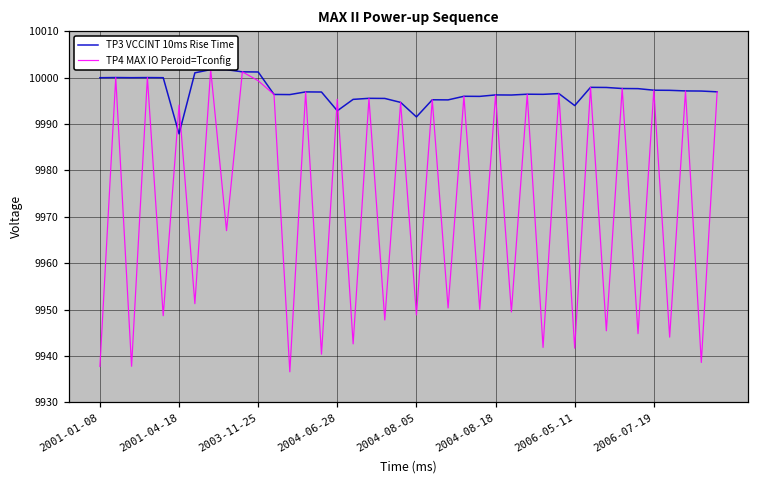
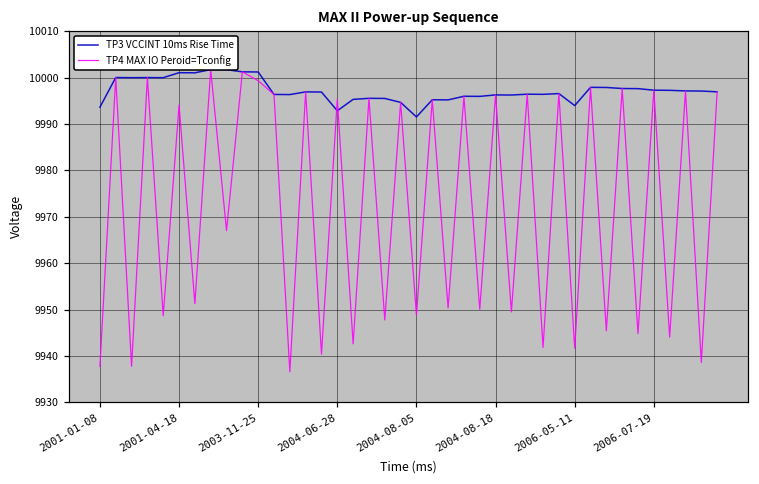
  {
    "TP3 VCCINT 10ms Rise Time": {
-     "2001-01-08": 10000,
-     "2001-04-18": 9988,
+     "2001-01-08": 9994,
+     "2001-04-18": 10001,
      "2003-11-25": 10001,
      "2004-06-28": 9993,
      "2004-08-05": 9992,
      "2006-05-11": 9994
    },
    "TP4 MAX IO Peroid=Tconfig": {
      "2001-01-08": 9938,
      "2001-04-18": 9994,
      "2003-11-25": 9999,
      "2004-06-28": 9995,
      "2004-08-05": 9949,
      "2006-05-11": 9942
    }
  }
